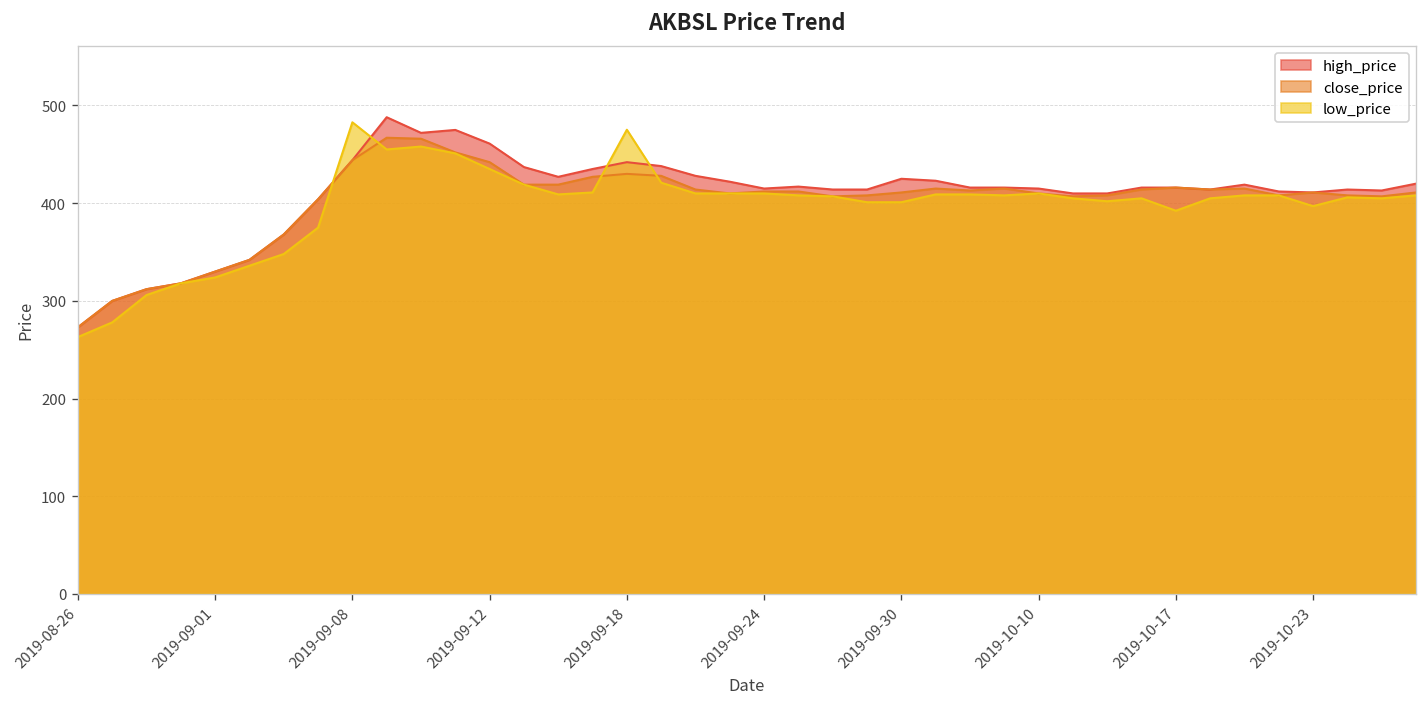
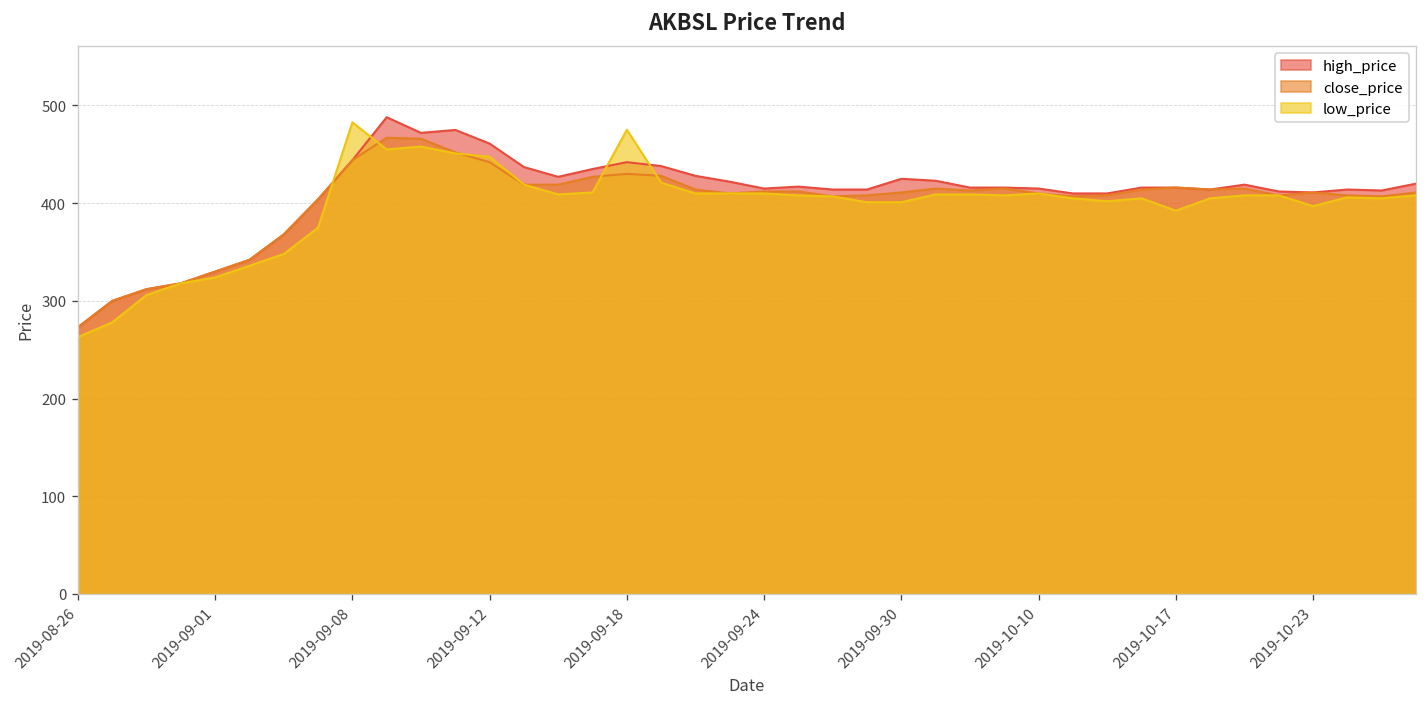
  {
    "low_price": {
      "2019-08-26": 260,
      "2019-09-01": 320,
      "2019-09-08": 480,
-     "2019-09-12": 440,
+     "2019-09-12": 450,
      "2019-09-18": 480,
      "2019-09-30": 400,
      "2019-10-17": 390,
      "2019-10-23": 400
    }
  }
